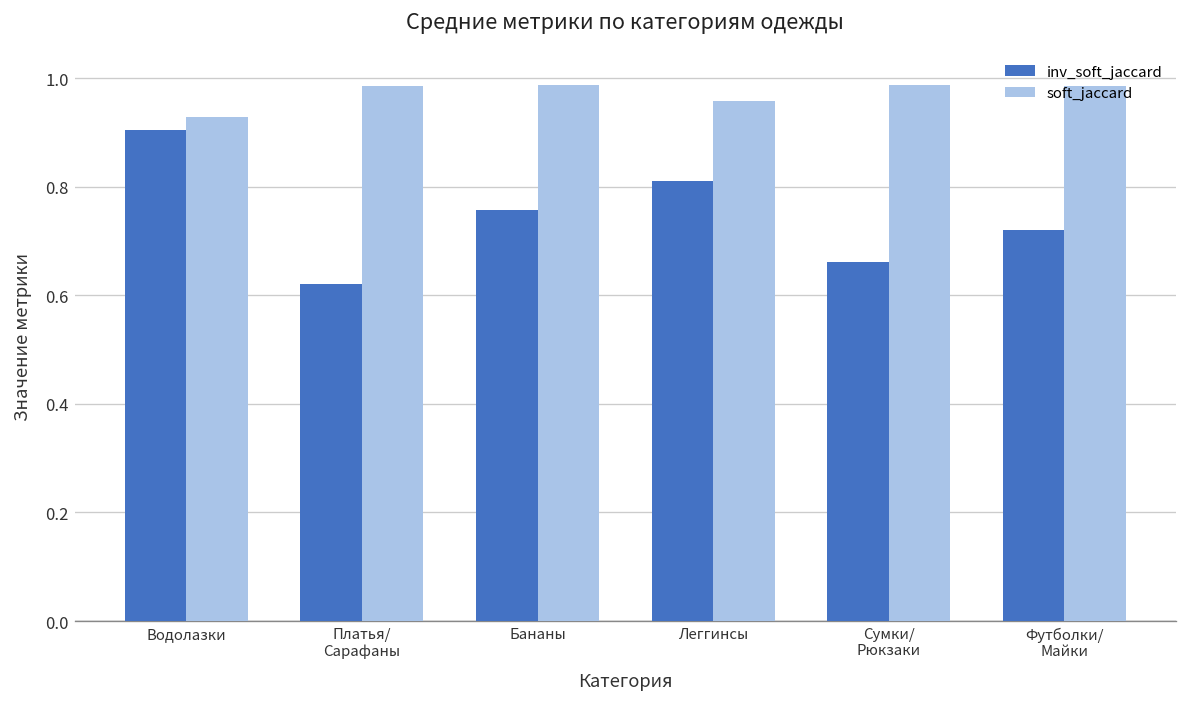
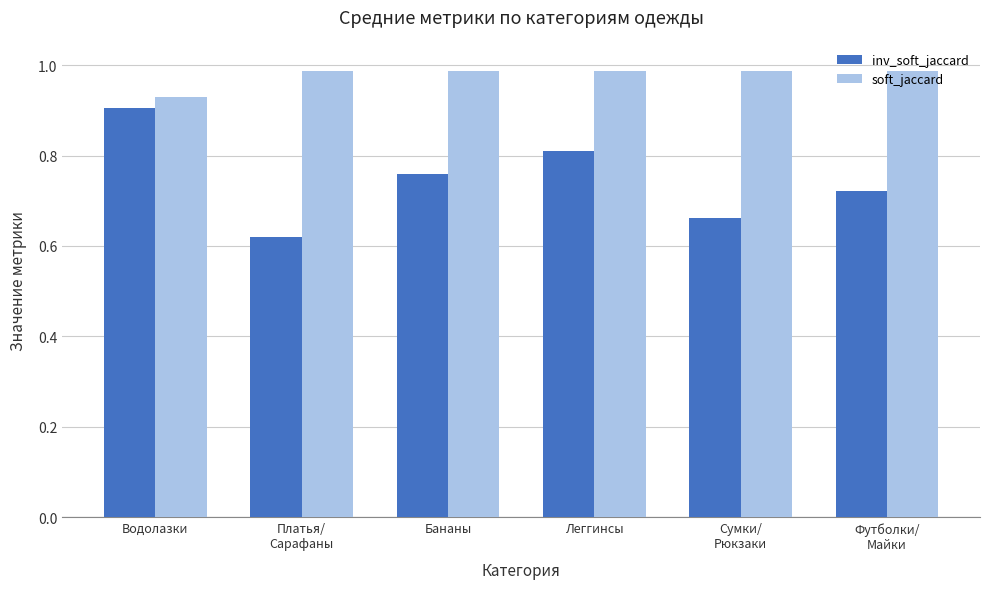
  {
    "inv_soft_jaccard": {
      "Водолазки": 0.90,
      "Платья/ Сарафаны": 0.62,
      "Бананы": 0.76,
      "Леггинсы": 0.81,
      "Сумки/ Рюкзаки": 0.66,
      "Футболки/ Майки": 0.72
    },
    "soft_jaccard": {
      "Водолазки": 0.93,
      "Платья/ Сарафаны": 0.99,
      "Бананы": 0.99,
-     "Леггинсы": 0.96,
+     "Леггинсы": 0.99,
      "Сумки/ Рюкзаки": 0.99,
      "Футболки/ Майки": 0.99
    }
  }
